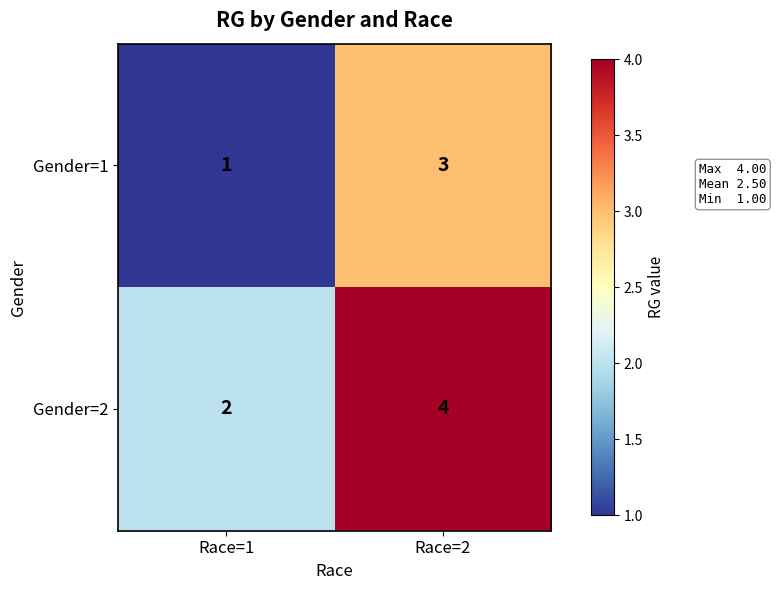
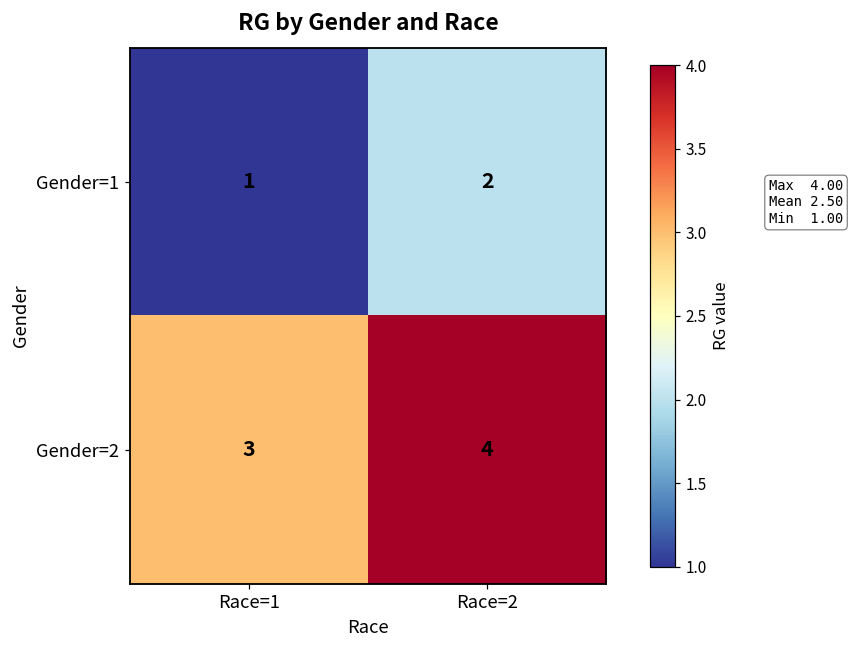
  {
    "Gender=1": {
      "Race=1": 1,
-     "Race=2": 3
+     "Race=2": 2
    },
    "Gender=2": {
-     "Race=1": 2,
+     "Race=1": 3,
      "Race=2": 4
    }
  }
